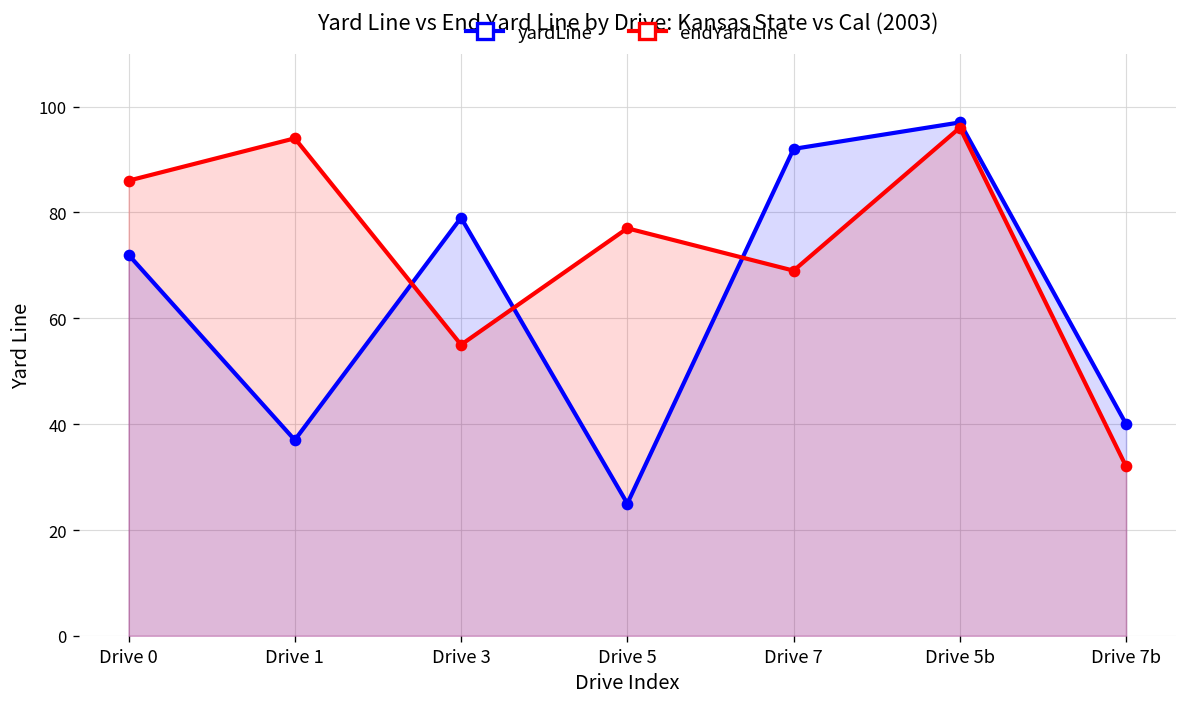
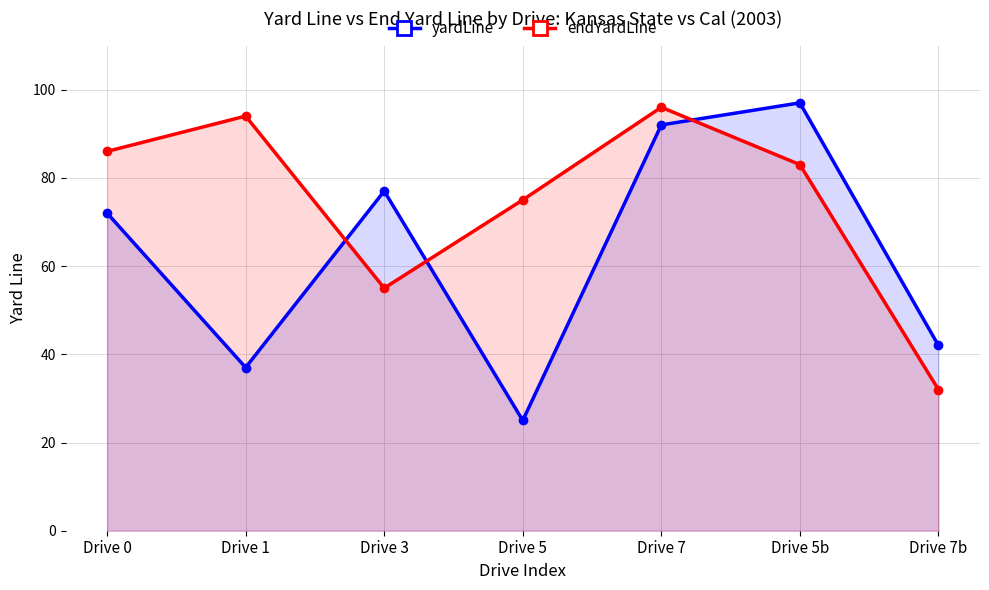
  {
    "yardLine": {
      "Drive 0": 72,
      "Drive 1": 37,
-     "Drive 3": 79,
+     "Drive 3": 77,
      "Drive 5": 25,
      "Drive 7": 92,
      "Drive 5b": 97,
-     "Drive 7b": 40
+     "Drive 7b": 42
    },
    "endYardLine": {
      "Drive 0": 86,
      "Drive 1": 94,
      "Drive 3": 55,
-     "Drive 5": 77,
-     "Drive 7": 69,
-     "Drive 5b": 96,
+     "Drive 5": 75,
+     "Drive 7": 96,
+     "Drive 5b": 83,
      "Drive 7b": 32
    }
  }
